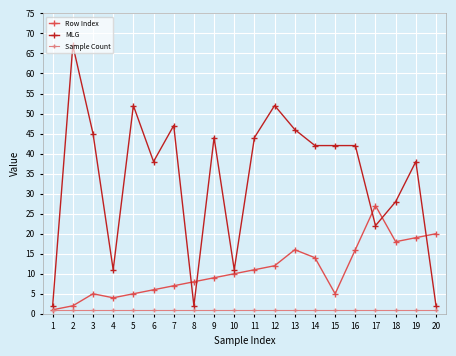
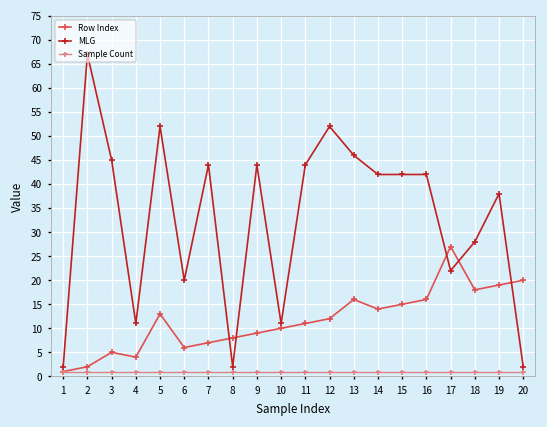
  {
    "Row Index": {
      "2": 2,
      "3": 5,
      "4": 4,
-     "5": 5,
+     "5": 13,
      "6": 6,
      "7": 7,
      "8": 8,
      "9": 9,
      "10": 10,
      "11": 11,
      "12": 12,
      "13": 16,
      "14": 14,
-     "15": 5,
+     "15": 15,
      "16": 16,
      "17": 27,
      "18": 18,
      "19": 19,
      "20": 20
    },
    "MLG": {
      "1": 2,
      "3": 45,
      "4": 11,
      "5": 52,
-     "6": 38,
-     "7": 47,
+     "6": 20,
+     "7": 44,
      "8": 2,
      "9": 44,
      "10": 11,
      "11": 44,
      "12": 52,
      "13": 46,
      "14": 42,
      "15": 42,
      "16": 42,
      "17": 22,
      "18": 28,
      "19": 38,
      "20": 2
    },
    "Sample Count": {
      "2": 1,
      "3": 1,
      "4": 1,
      "5": 1,
      "6": 1,
      "7": 1,
      "8": 1,
      "9": 1,
      "10": 1,
      "11": 1,
      "12": 1,
      "13": 1,
      "14": 1,
      "15": 1,
      "16": 1,
      "17": 1,
      "18": 1,
      "19": 1,
      "20": 1
    }
  }
